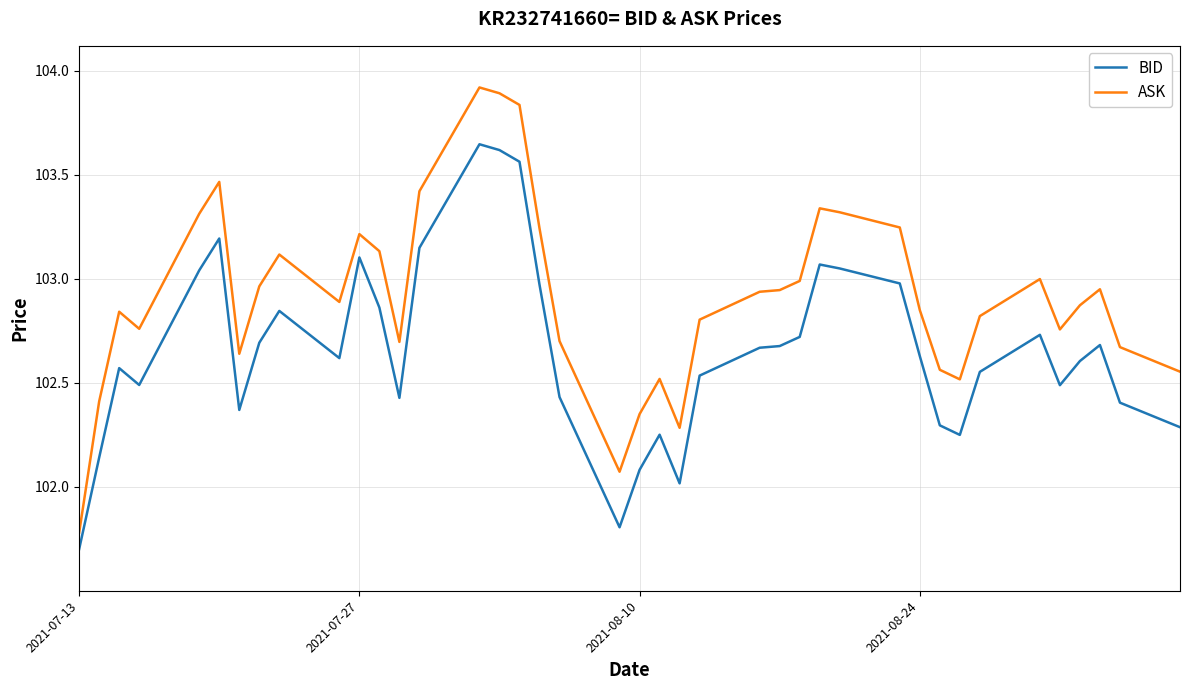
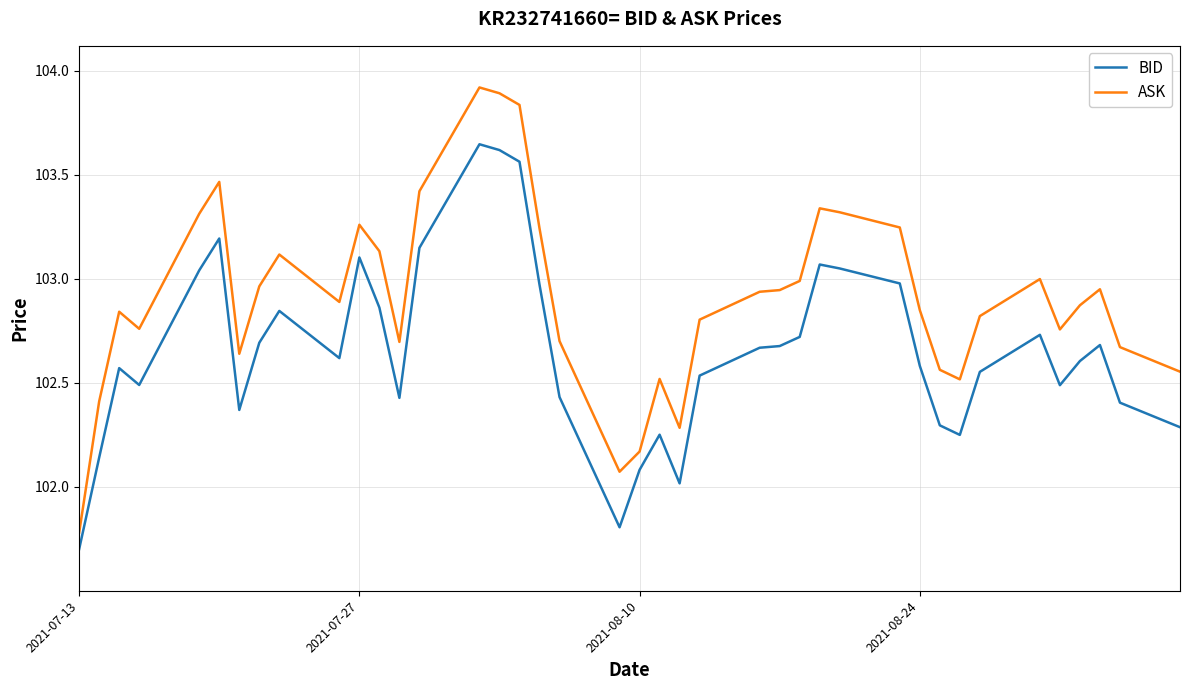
  {
    "BID": {
      "2021-07-13": 101.70,
      "2021-07-27": 103.10,
      "2021-08-10": 102.08,
-     "2021-08-24": 102.63
+     "2021-08-24": 102.58
    },
    "ASK": {
      "2021-07-13": 101.78,
-     "2021-07-27": 103.22,
-     "2021-08-10": 102.35,
+     "2021-07-27": 103.26,
+     "2021-08-10": 102.17,
      "2021-08-24": 102.85
    }
  }
